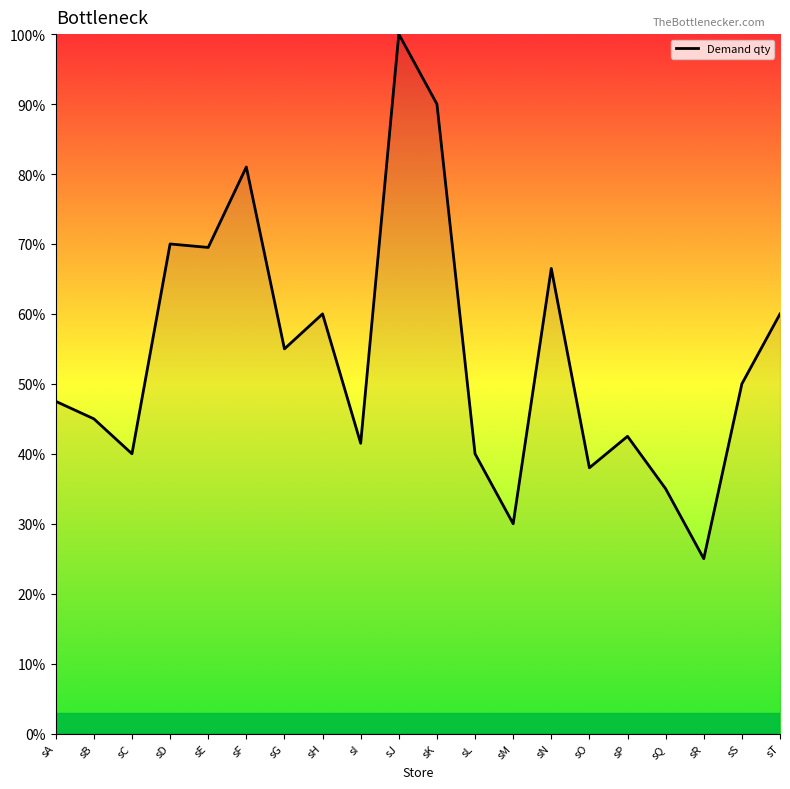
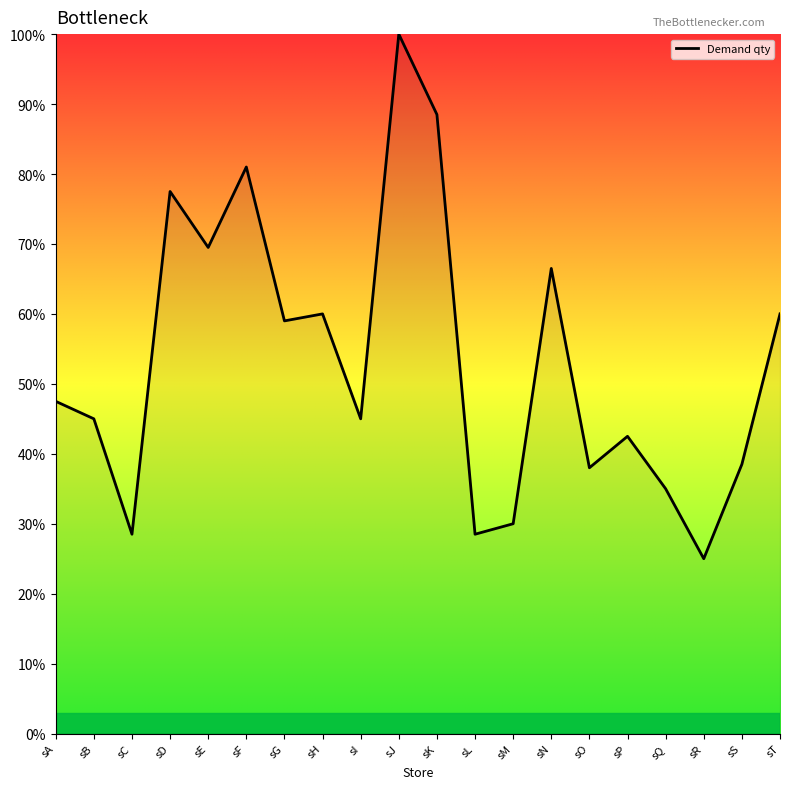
  {
    "sA": "48%",
    "sB": "45%",
-   "sC": "40%",
-   "sD": "70%",
+   "sC": "28%",
+   "sD": "78%",
    "sE": "70%",
    "sF": "81%",
-   "sG": "55%",
+   "sG": "59%",
    "sH": "60%",
-   "sI": "42%",
+   "sI": "45%",
    "sJ": "100%",
-   "sK": "90%",
-   "sL": "40%",
+   "sK": "89%",
+   "sL": "28%",
    "sM": "30%",
    "sN": "67%",
    "sO": "38%",
    "sP": "43%",
    "sQ": "35%",
    "sR": "25%",
-   "sS": "50%",
+   "sS": "39%",
    "sT": "60%"
  }
